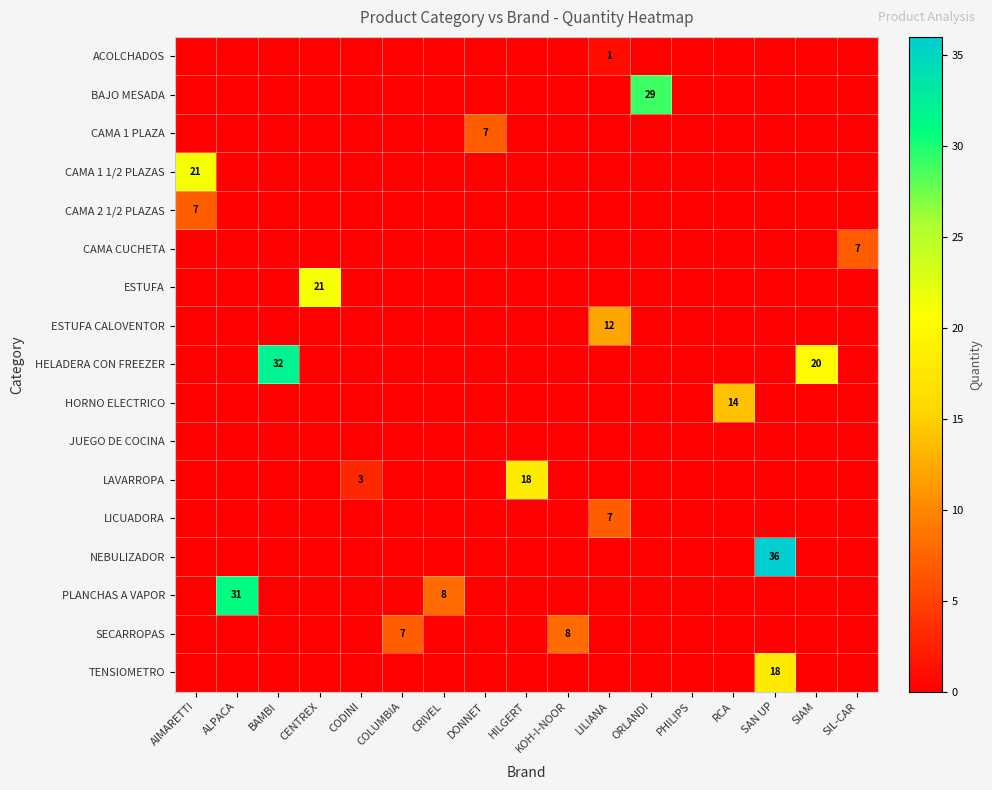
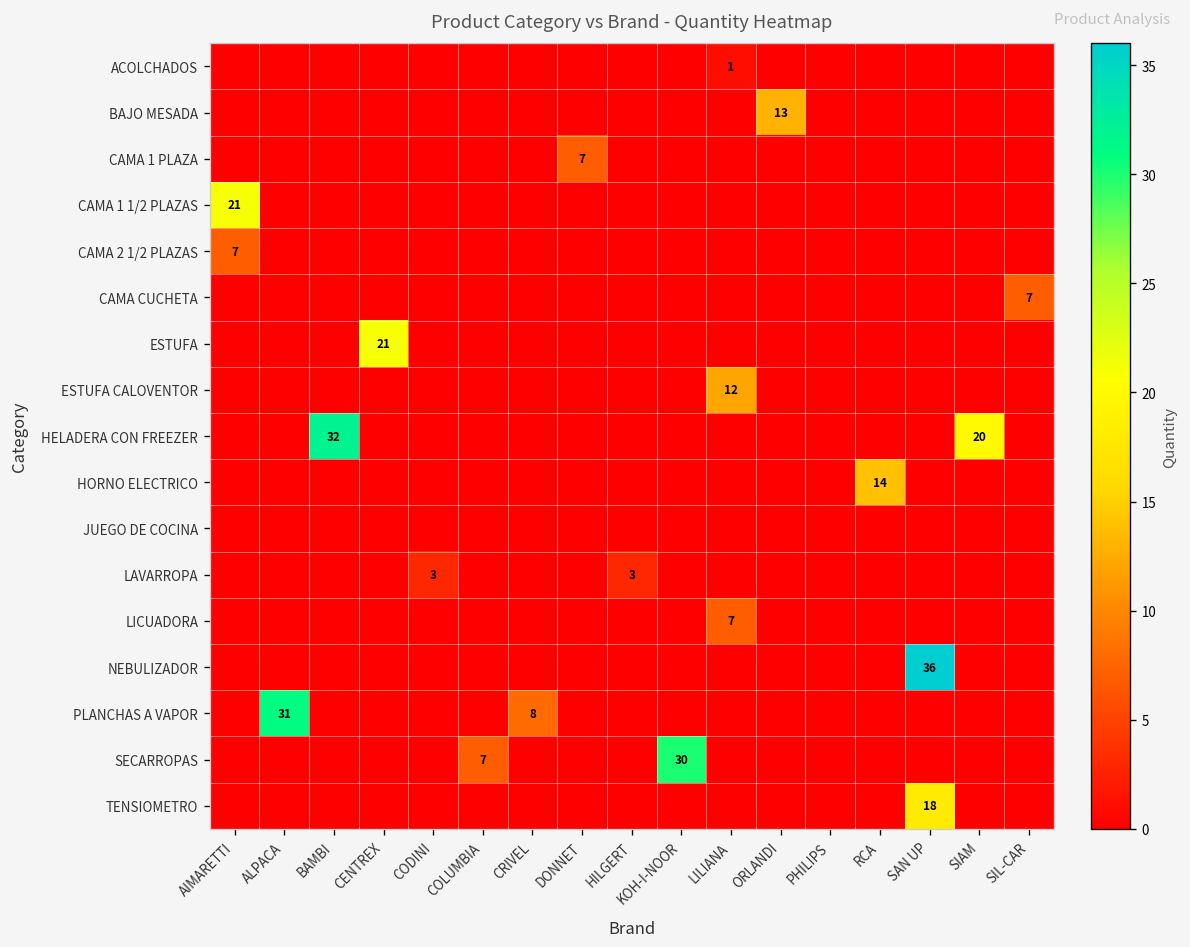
  {
    "ACOLCHADOS": {
      "LILIANA": 1
    },
    "BAJO MESADA": {
-     "ORLANDI": 29
+     "ORLANDI": 13
    },
    "CAMA 1 PLAZA": {
      "DONNET": 7
    },
    "CAMA 1 1/2 PLAZAS": {
      "AIMARETTI": 21
    },
    "CAMA 2 1/2 PLAZAS": {
      "AIMARETTI": 7
    },
    "CAMA CUCHETA": {
      "SIL-CAR": 7
    },
    "ESTUFA": {
      "CENTREX": 21
    },
    "ESTUFA CALOVENTOR": {
      "LILIANA": 12
    },
    "HELADERA CON FREEZER": {
      "BAMBI": 32,
      "SIAM": 20
    },
    "HORNO ELECTRICO": {
      "RCA": 14
    },
    "LAVARROPA": {
      "CODINI": 3,
-     "HILGERT": 18
+     "HILGERT": 3
    },
    "LICUADORA": {
      "LILIANA": 7
    },
    "NEBULIZADOR": {
      "SAN UP": 36
    },
    "PLANCHAS A VAPOR": {
      "ALPACA": 31,
      "CRIVEL": 8
    },
    "SECARROPAS": {
      "COLUMBIA": 7,
-     "KOH-I-NOOR": 8
+     "KOH-I-NOOR": 30
    },
    "TENSIOMETRO": {
      "SAN UP": 18
    }
  }
